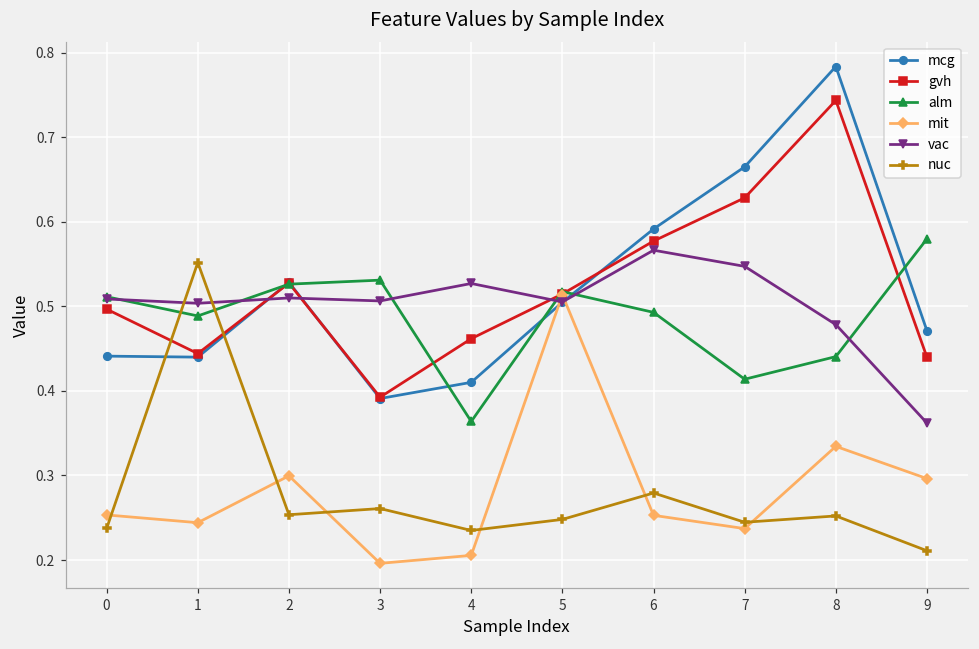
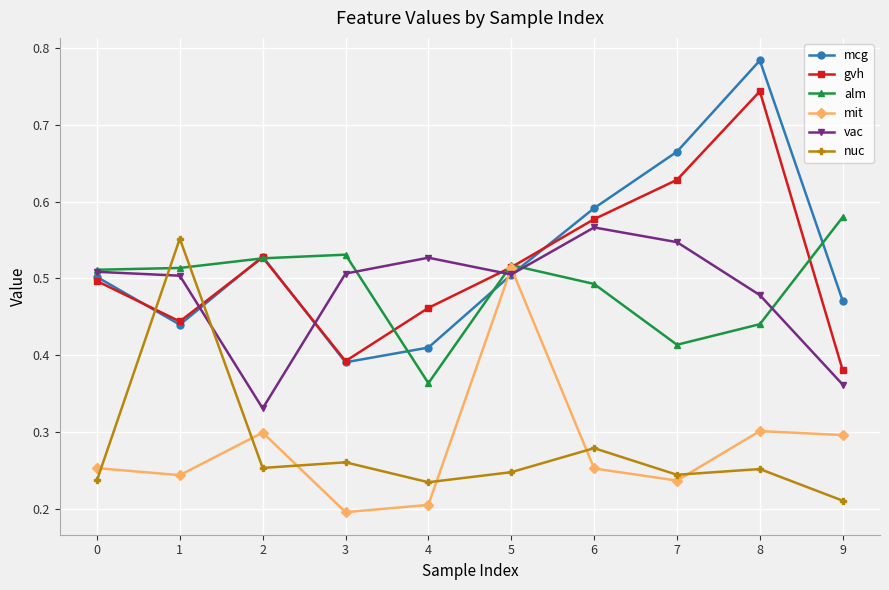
  {
    "mcg": {
-     "0": 0.44,
+     "0": 0.50,
      "1": 0.44,
      "4": 0.41,
      "6": 0.59,
      "7": 0.66,
      "8": 0.78,
      "9": 0.47
    },
    "gvh": {
      "0": 0.50,
      "1": 0.44,
      "4": 0.46,
      "6": 0.58,
      "7": 0.63,
      "8": 0.74,
-     "9": 0.44
+     "9": 0.38
    },
    "alm": {
-     "1": 0.49,
+     "1": 0.51,
      "3": 0.53,
      "4": 0.36,
      "6": 0.49,
      "7": 0.41,
      "8": 0.44,
      "9": 0.58
    },
    "mit": {
      "0": 0.25,
      "1": 0.24,
      "2": 0.30,
      "3": 0.20,
      "4": 0.21,
      "6": 0.25,
      "7": 0.24,
-     "8": 0.33,
+     "8": 0.30,
      "9": 0.30
    },
    "vac": {
      "1": 0.50,
-     "2": 0.51,
+     "2": 0.33,
      "3": 0.51,
      "4": 0.53,
      "6": 0.57,
      "7": 0.55,
      "8": 0.48,
      "9": 0.36
    },
    "nuc": {
      "0": 0.24,
      "1": 0.55,
      "2": 0.25,
      "3": 0.26,
      "4": 0.23,
      "5": 0.25,
      "6": 0.28,
      "7": 0.24,
      "8": 0.25,
      "9": 0.21
    }
  }
